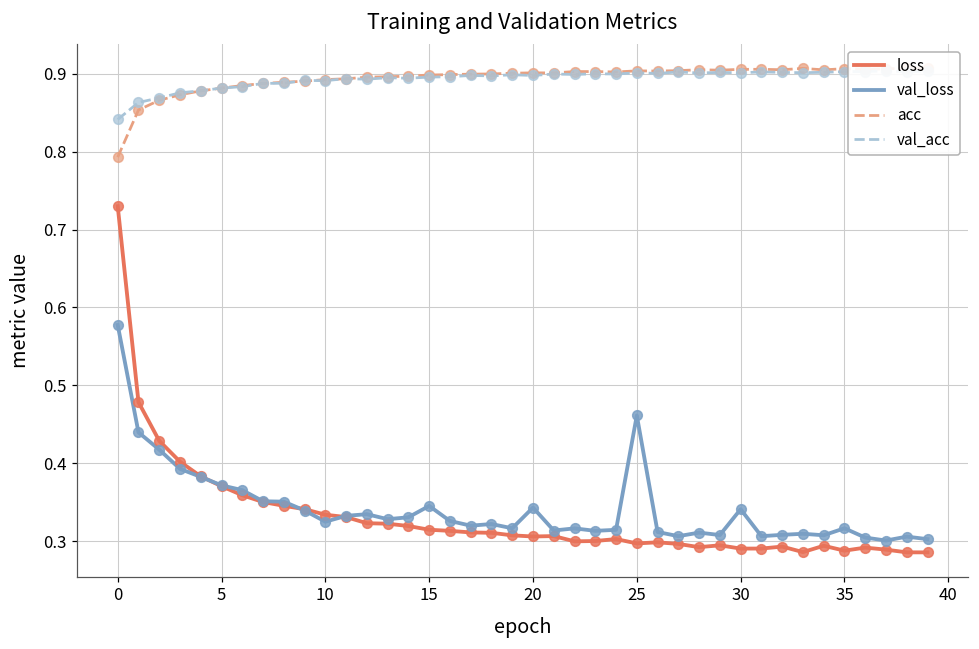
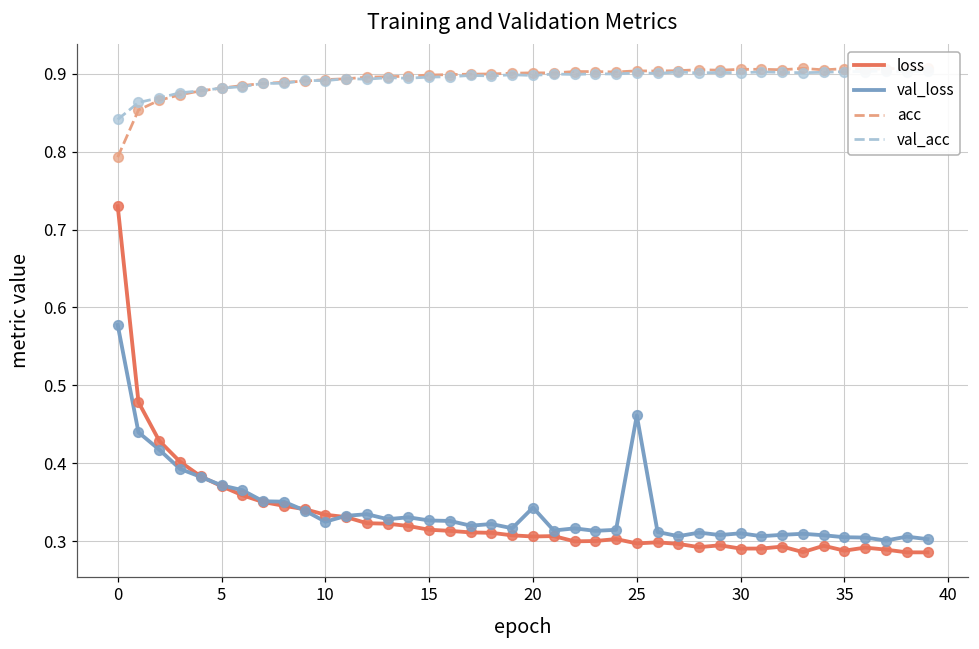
  {
    "val_loss": {
      "0": 0.58,
      "10": 0.33,
-     "15": 0.35,
+     "15": 0.33,
      "20": 0.34,
      "25": 0.46,
-     "30": 0.34,
-     "35": 0.32
+     "30": 0.31,
+     "35": 0.31
    },
    "val_acc": {
      "0": 0.84,
      "30": 0.90,
      "35": 0.90
    }
  }
